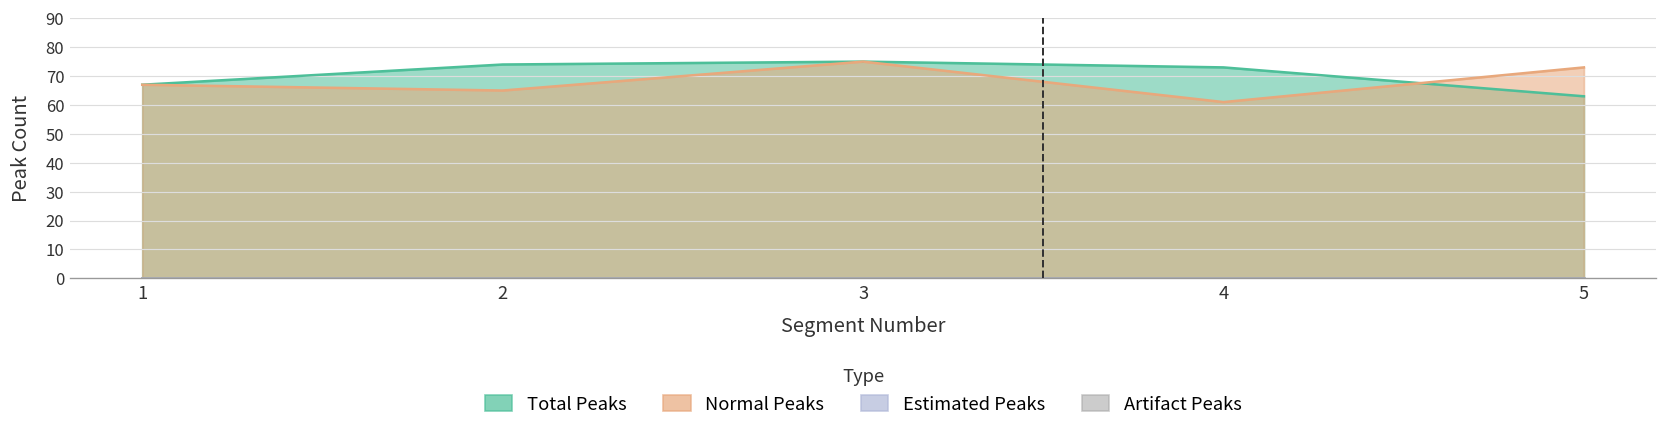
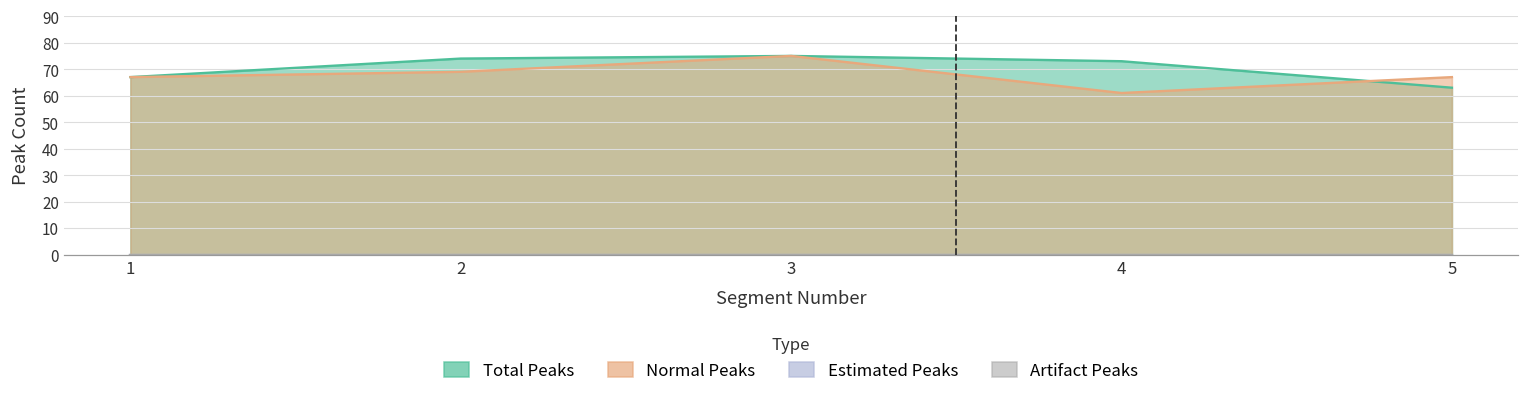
  {
    "Total Peaks": {
      "2": 74,
      "4": 73,
      "5": 63
    },
    "Normal Peaks": {
-     "2": 65,
+     "2": 69,
      "4": 61,
-     "5": 73
+     "5": 67
    },
    "Artifact Peaks": {
      "1": 0,
      "2": 0,
      "3": 0,
      "4": 0,
      "5": 0
    }
  }
